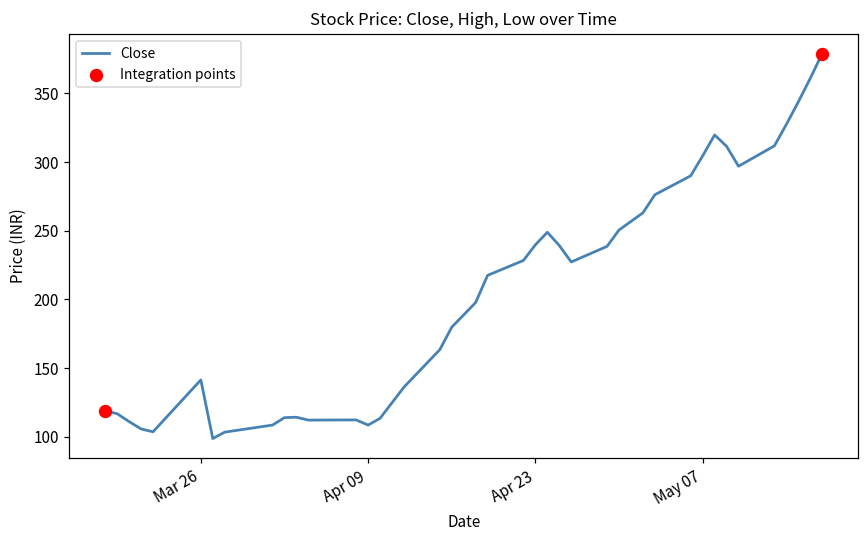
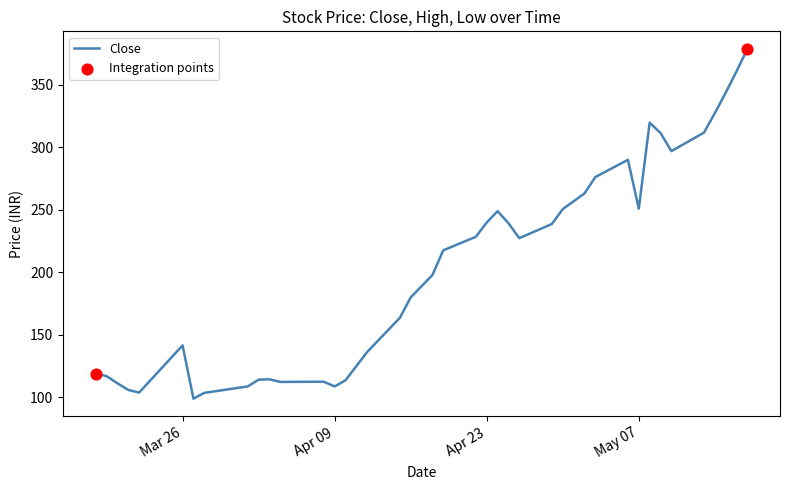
  {
    "Close": {
      "Mar 26": 142,
      "Apr 09": 109,
      "Apr 23": 240,
-     "May 07": 305
+     "May 07": 251
    }
  }
